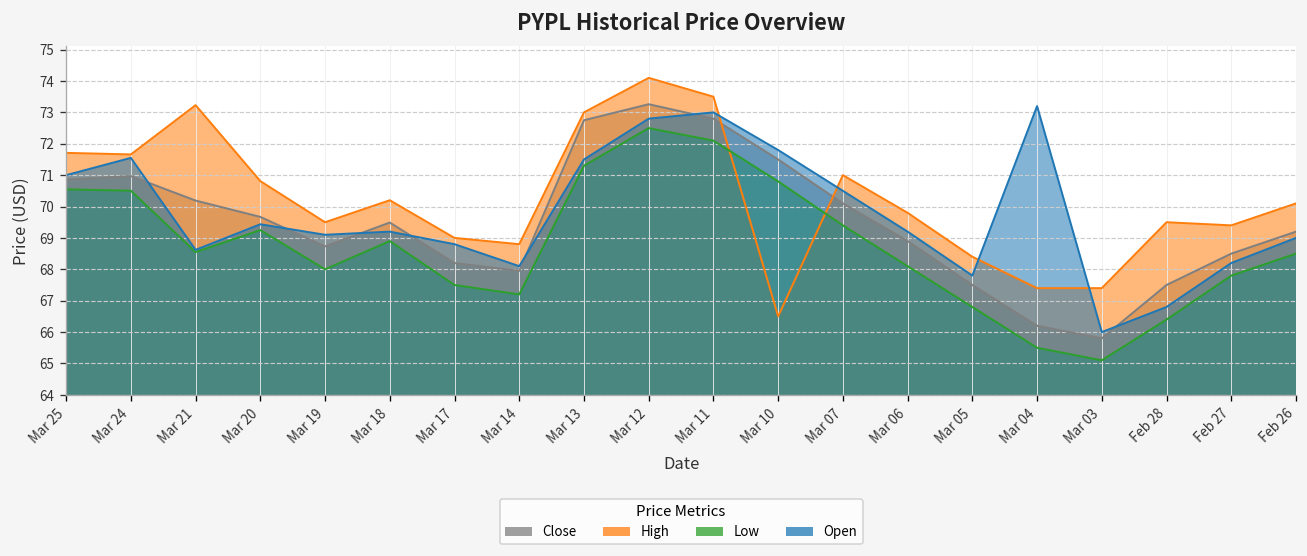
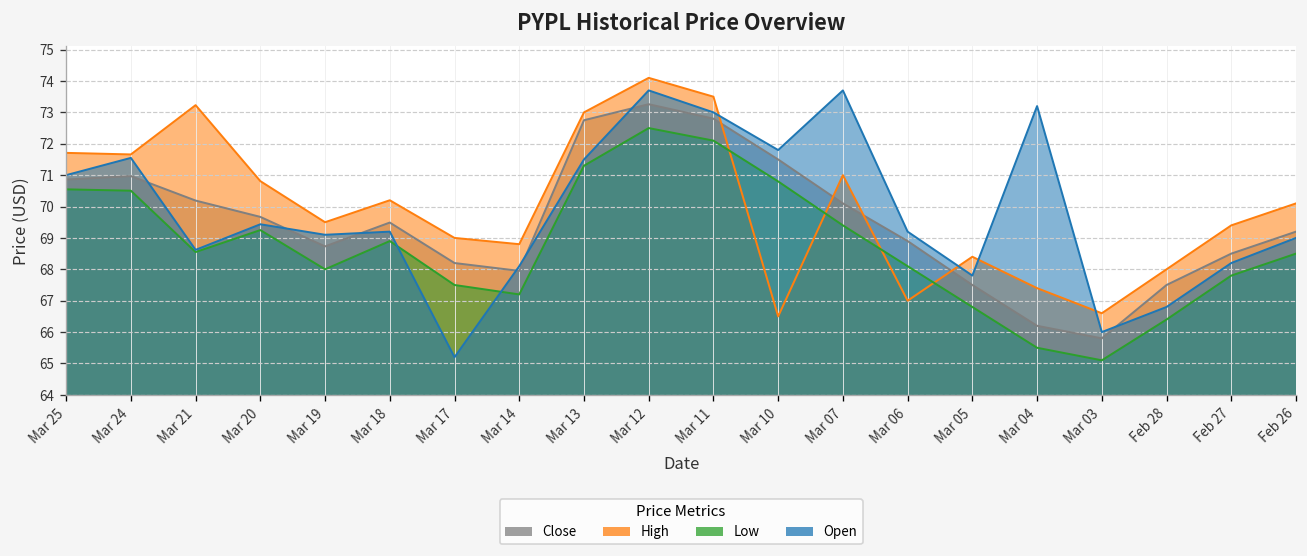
  {
    "Close": {
      "Mar 25": 70.9,
      "Mar 24": 71.0,
      "Mar 21": 70.2,
      "Mar 20": 69.7,
      "Mar 19": 68.7,
      "Mar 18": 69.5,
      "Mar 17": 68.2,
      "Mar 14": 68.0,
      "Mar 13": 72.8,
      "Mar 12": 73.3,
      "Mar 11": 72.8,
      "Mar 10": 71.5,
      "Mar 07": 70.1,
      "Mar 06": 68.9,
      "Mar 05": 67.5,
      "Mar 04": 66.2,
      "Mar 03": 65.8,
      "Feb 28": 67.5,
      "Feb 27": 68.5,
      "Feb 26": 69.2
    },
    "High": {
      "Mar 25": 71.7,
      "Mar 24": 71.7,
      "Mar 21": 73.2,
      "Mar 20": 70.8,
      "Mar 19": 69.5,
      "Mar 18": 70.2,
      "Mar 17": 69.0,
      "Mar 14": 68.8,
      "Mar 13": 73.0,
      "Mar 12": 74.1,
      "Mar 11": 73.5,
      "Mar 10": 66.5,
      "Mar 07": 71.0,
-     "Mar 06": 69.8,
+     "Mar 06": 67.0,
      "Mar 05": 68.4,
      "Mar 04": 67.4,
-     "Mar 03": 67.4,
-     "Feb 28": 69.5,
+     "Mar 03": 66.6,
+     "Feb 28": 68.0,
      "Feb 27": 69.4,
      "Feb 26": 70.1
    },
    "Low": {
      "Mar 25": 70.5,
      "Mar 24": 70.5,
      "Mar 20": 69.3,
      "Mar 19": 68.0,
      "Mar 18": 68.9,
      "Mar 17": 67.5,
      "Mar 14": 67.2,
      "Mar 13": 71.3,
      "Mar 12": 72.5,
      "Mar 11": 72.1,
      "Mar 10": 70.8,
      "Mar 07": 69.4,
      "Mar 06": 68.1,
      "Mar 05": 66.8,
      "Mar 04": 65.5,
      "Mar 03": 65.1,
      "Feb 28": 66.4,
      "Feb 27": 67.8,
      "Feb 26": 68.5
    },
    "Open": {
      "Mar 25": 71.0,
      "Mar 24": 71.6,
      "Mar 20": 69.4,
      "Mar 19": 69.1,
      "Mar 18": 69.2,
-     "Mar 17": 68.8,
+     "Mar 17": 65.2,
      "Mar 14": 68.1,
      "Mar 13": 71.5,
-     "Mar 12": 72.8,
+     "Mar 12": 73.7,
      "Mar 11": 73.0,
      "Mar 10": 71.8,
-     "Mar 07": 70.5,
+     "Mar 07": 73.7,
      "Mar 06": 69.2,
      "Mar 05": 67.8,
      "Mar 04": 73.2,
      "Mar 03": 66.0,
      "Feb 28": 66.8,
      "Feb 27": 68.2,
      "Feb 26": 69.0
    }
  }
